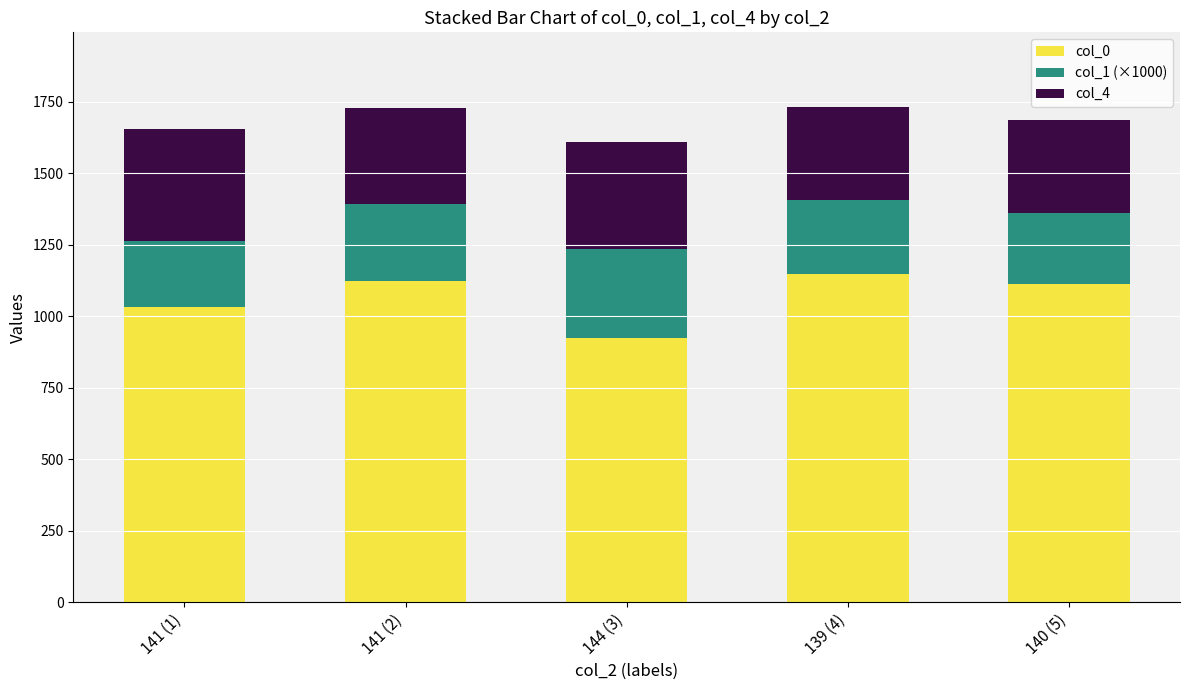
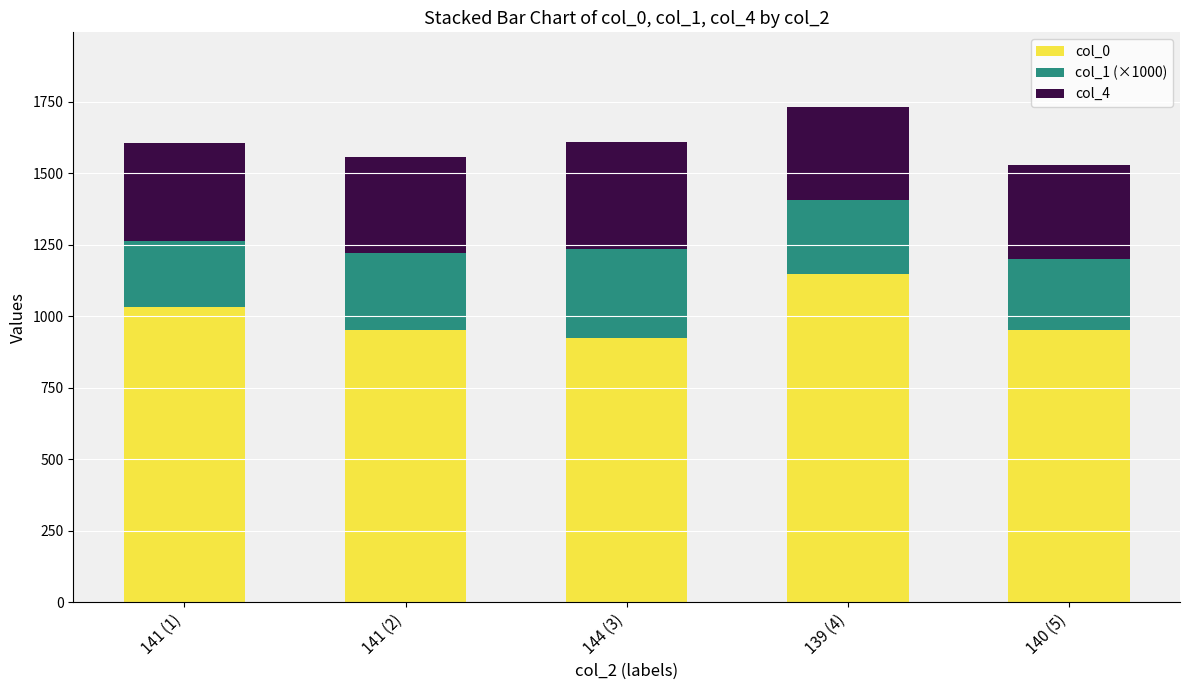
  {
    "col_0": {
      "141 (1)": 1030,
-     "141 (2)": 1120,
+     "141 (2)": 950,
      "144 (3)": 920,
      "139 (4)": 1150,
-     "140 (5)": 1110
+     "140 (5)": 950
    },
    "col_1 (×1000)": {
      "141 (1)": 230,
      "141 (2)": 270,
      "144 (3)": 310,
      "139 (4)": 260,
      "140 (5)": 250
    },
    "col_4": {
-     "141 (1)": 390,
+     "141 (1)": 340,
      "141 (2)": 340,
      "144 (3)": 380,
      "139 (4)": 330,
      "140 (5)": 330
    }
  }
